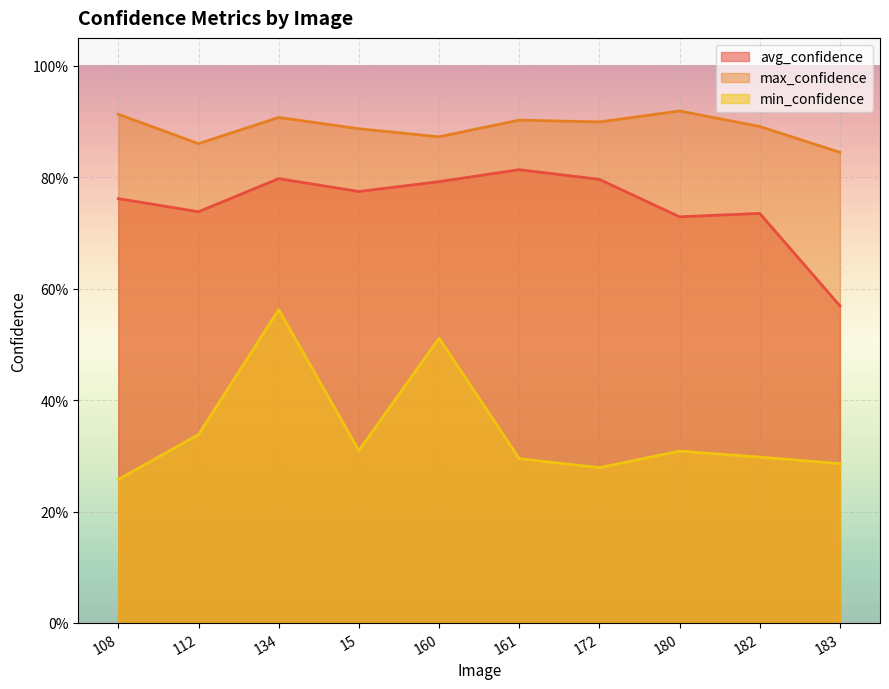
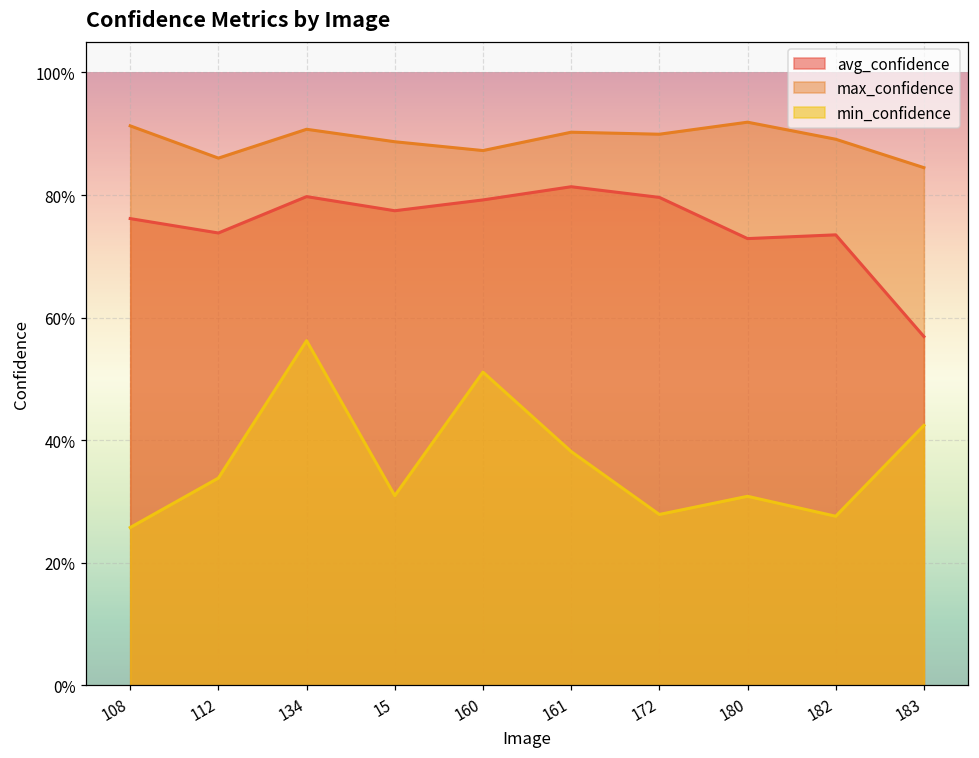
  {
    "min_confidence": {
      "108": "26%",
      "112": "34%",
      "134": "56%",
      "15": "31%",
      "160": "51%",
-     "161": "29%",
+     "161": "38%",
      "172": "28%",
      "180": "31%",
-     "182": "30%",
-     "183": "29%"
+     "182": "28%",
+     "183": "42%"
    }
  }
